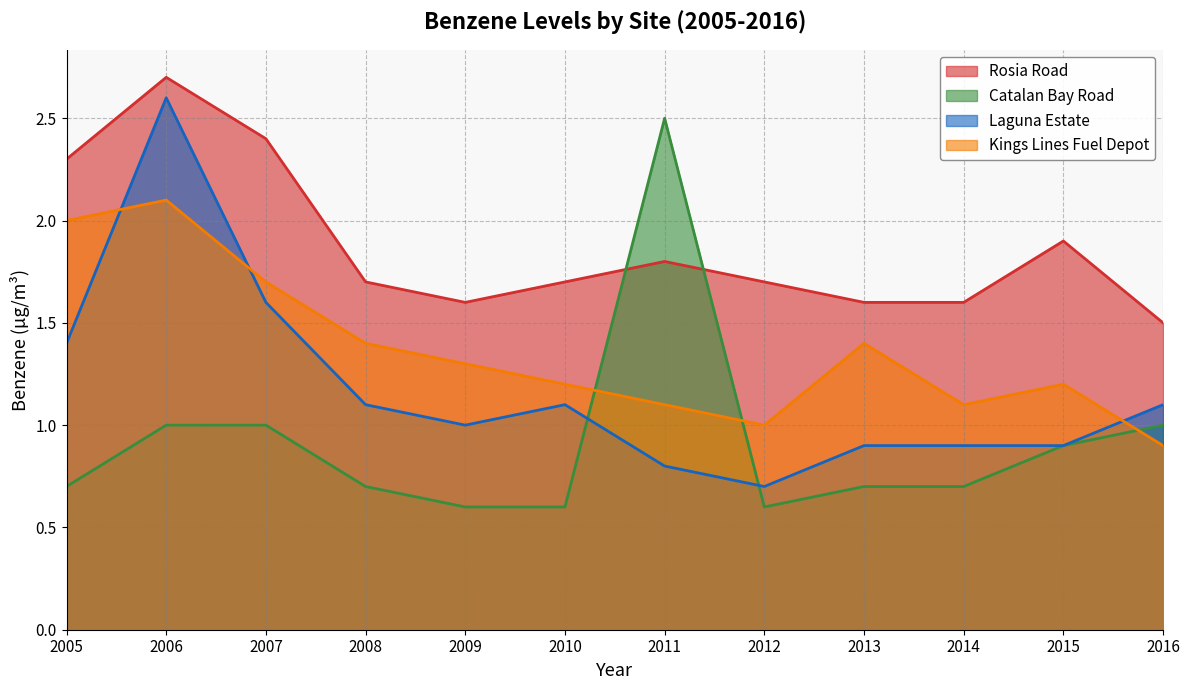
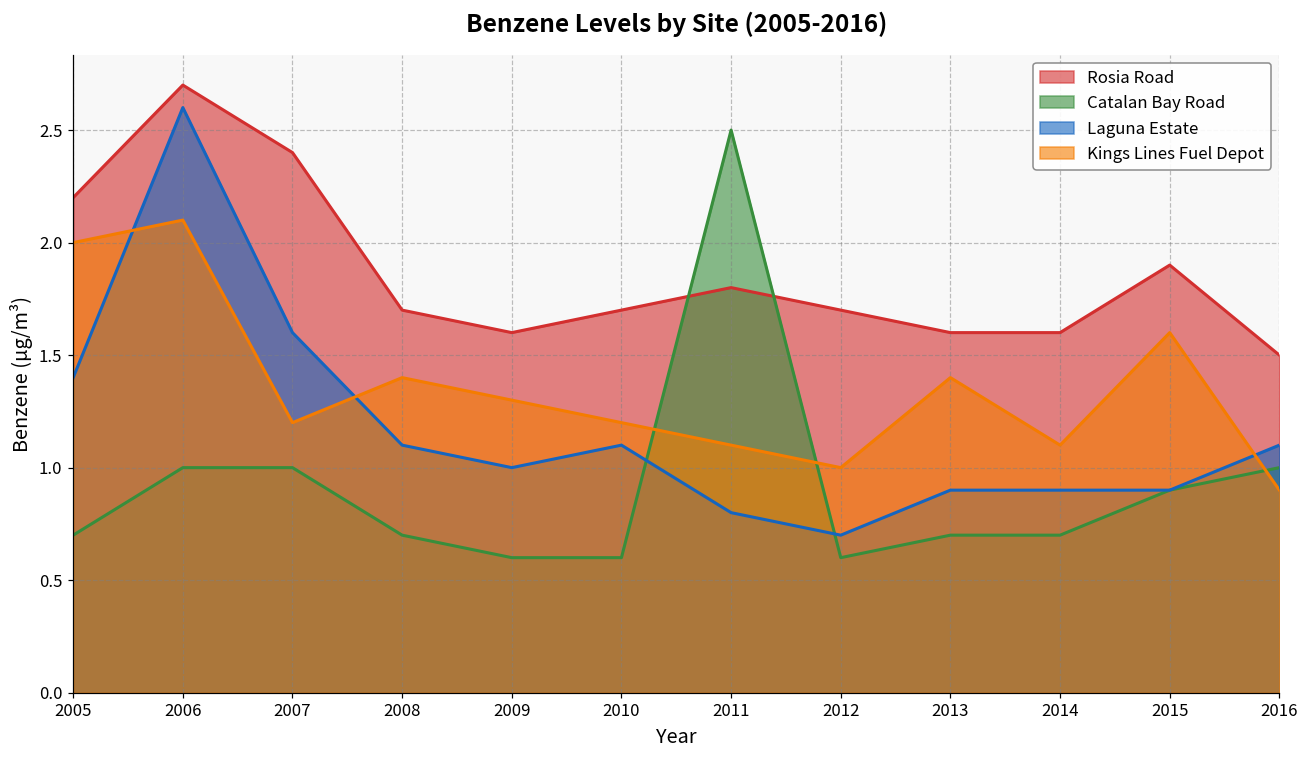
  {
    "Rosia Road": {
-     "2005": 2.3,
+     "2005": 2.2,
      "2006": 2.7,
      "2007": 2.4,
      "2008": 1.7,
      "2009": 1.6,
      "2010": 1.7,
      "2011": 1.8,
      "2012": 1.7,
      "2013": 1.6,
      "2014": 1.6,
      "2015": 1.9,
      "2016": 1.5
    },
    "Catalan Bay Road": {
      "2005": 0.7,
      "2006": 1.0,
      "2007": 1.0,
      "2008": 0.7,
      "2009": 0.6,
      "2010": 0.6,
      "2011": 2.5,
      "2012": 0.6,
      "2013": 0.7,
      "2014": 0.7,
      "2016": 1.0
    },
    "Laguna Estate": {
      "2005": 1.4,
      "2006": 2.6,
      "2007": 1.6,
      "2008": 1.1,
      "2009": 1.0,
      "2010": 1.1,
      "2011": 0.8,
      "2012": 0.7,
      "2013": 0.9,
      "2014": 0.9,
      "2016": 1.1
    },
    "Kings Lines Fuel Depot": {
      "2005": 2.0,
      "2006": 2.1,
-     "2007": 1.7,
+     "2007": 1.2,
      "2008": 1.4,
      "2009": 1.3,
      "2010": 1.2,
      "2011": 1.1,
      "2012": 1.0,
      "2013": 1.4,
      "2014": 1.1,
-     "2015": 1.2,
+     "2015": 1.6,
      "2016": 0.9
    }
  }
